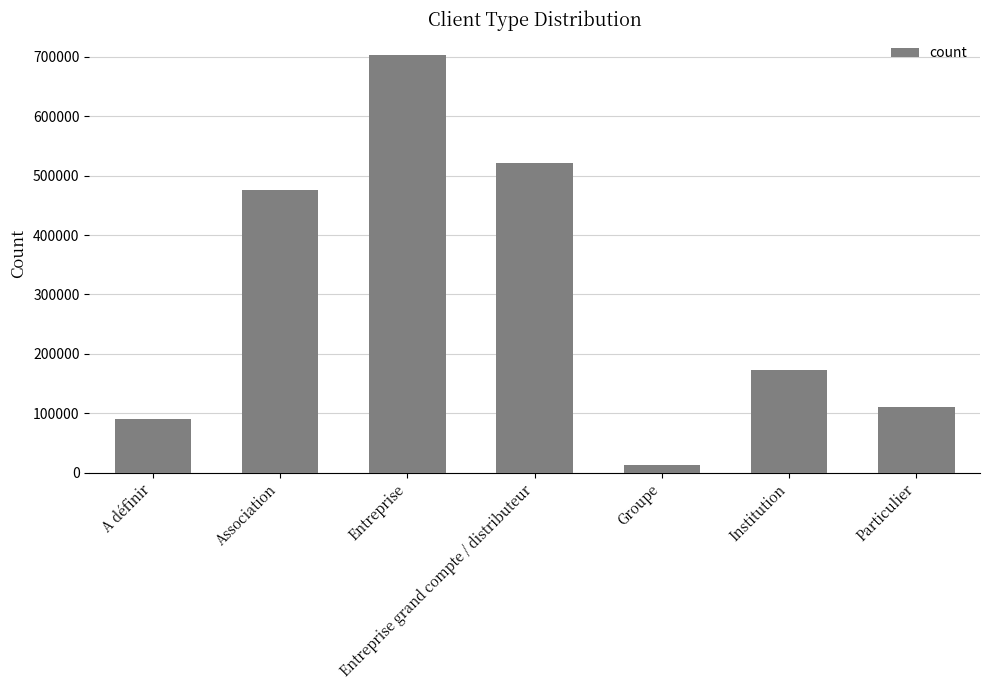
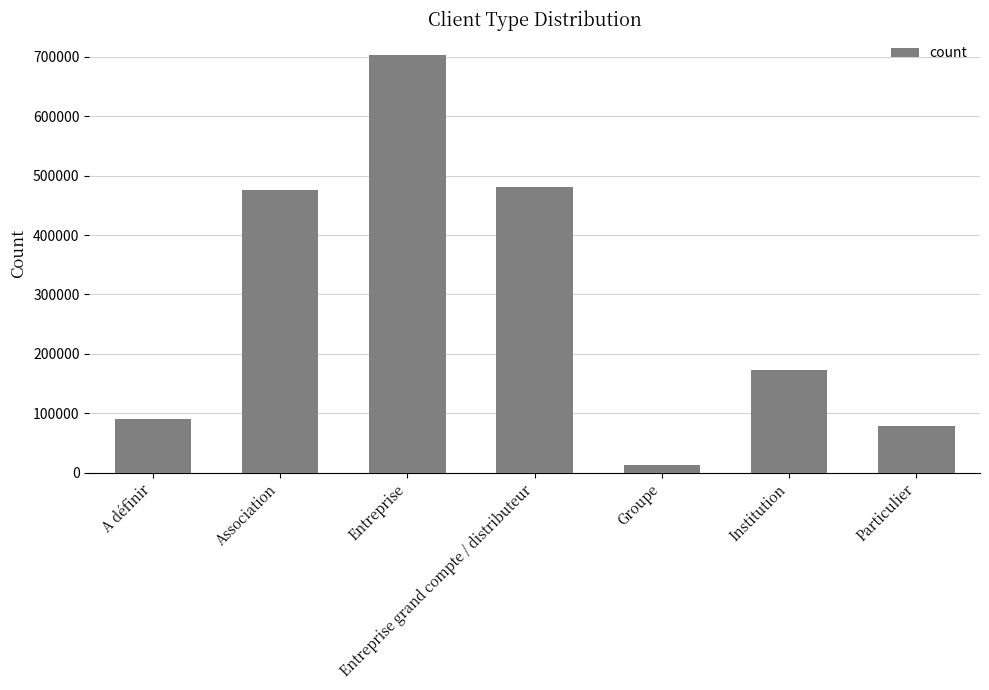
  {
    "A définir": 90000,
    "Association": 480000,
    "Entreprise": 700000,
-   "Entreprise grand compte / distributeur": 520000,
+   "Entreprise grand compte / distributeur": 480000,
    "Groupe": 10000,
    "Institution": 170000,
-   "Particulier": 110000
+   "Particulier": 80000
  }
